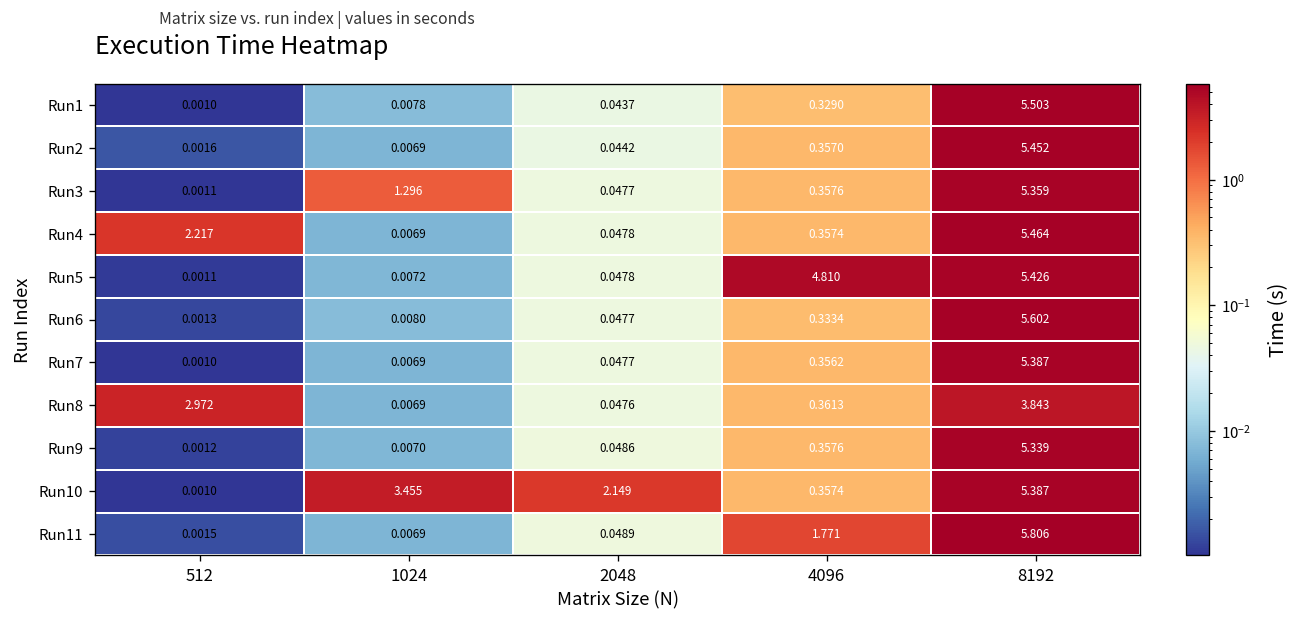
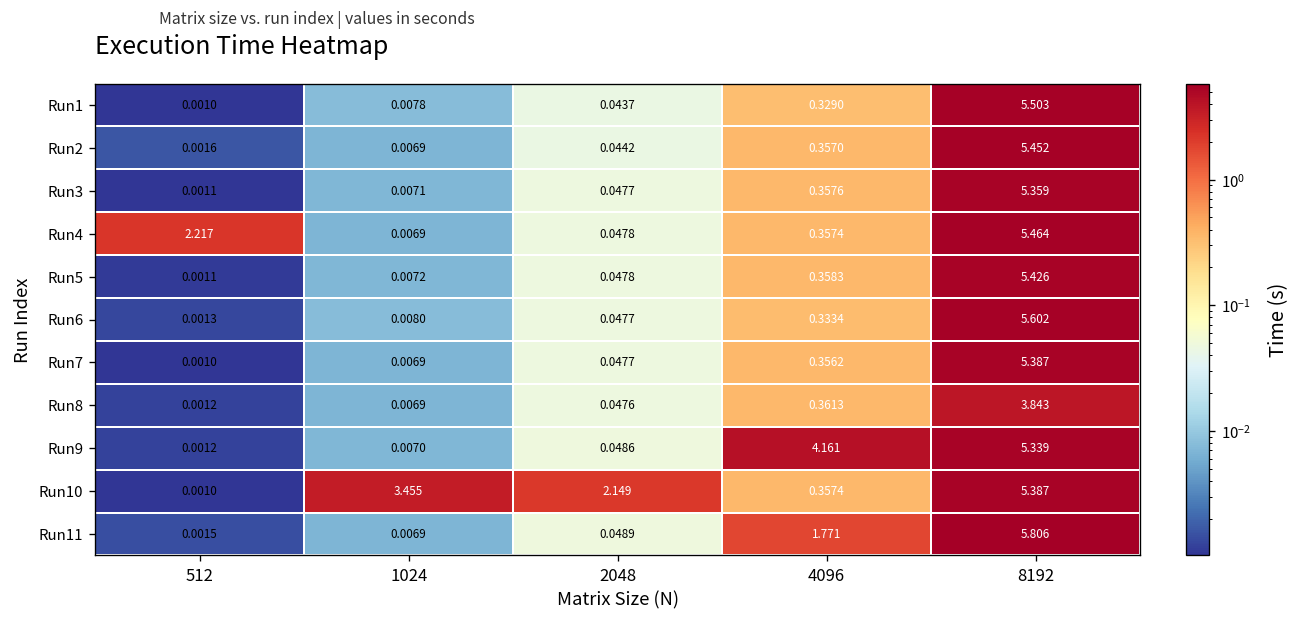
  {
    "Run1": {
      "512": 0.0010,
      "1024": 0.0078,
      "2048": 0.0437,
      "4096": 0.3290,
      "8192": 5.503
    },
    "Run2": {
      "512": 0.0016,
      "1024": 0.0069,
      "2048": 0.0442,
      "4096": 0.3570,
      "8192": 5.452
    },
    "Run3": {
      "512": 0.0011,
-     "1024": 1.296,
+     "1024": 0.0071,
      "2048": 0.0477,
      "4096": 0.3576,
      "8192": 5.359
    },
    "Run4": {
      "512": 2.217,
      "1024": 0.0069,
      "2048": 0.0478,
      "4096": 0.3574,
      "8192": 5.464
    },
    "Run5": {
      "512": 0.0011,
      "1024": 0.0072,
      "2048": 0.0478,
-     "4096": 4.810,
+     "4096": 0.3583,
      "8192": 5.426
    },
    "Run6": {
      "512": 0.0013,
      "1024": 0.0080,
      "2048": 0.0477,
      "4096": 0.3334,
      "8192": 5.602
    },
    "Run7": {
      "512": 0.0010,
      "1024": 0.0069,
      "2048": 0.0477,
      "4096": 0.3562,
      "8192": 5.387
    },
    "Run8": {
-     "512": 2.972,
+     "512": 0.0012,
      "1024": 0.0069,
      "2048": 0.0476,
      "4096": 0.3613,
      "8192": 3.843
    },
    "Run9": {
      "512": 0.0012,
      "1024": 0.0070,
      "2048": 0.0486,
-     "4096": 0.3576,
+     "4096": 4.161,
      "8192": 5.339
    },
    "Run10": {
      "512": 0.0010,
      "1024": 3.455,
      "2048": 2.149,
      "4096": 0.3574,
      "8192": 5.387
    },
    "Run11": {
      "512": 0.0015,
      "1024": 0.0069,
      "2048": 0.0489,
      "4096": 1.771,
      "8192": 5.806
    }
  }
